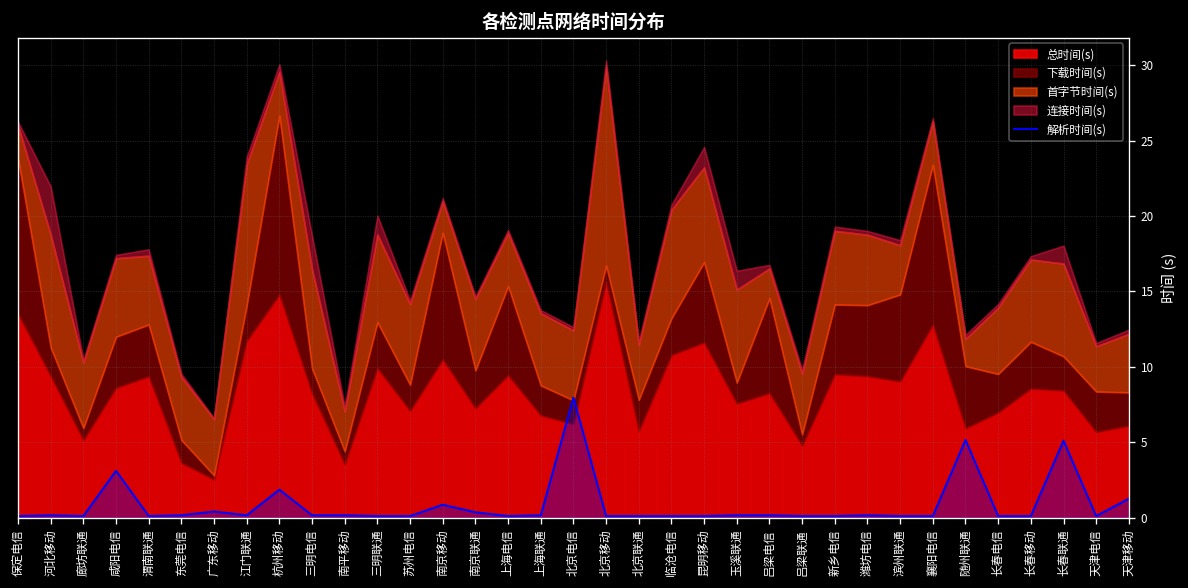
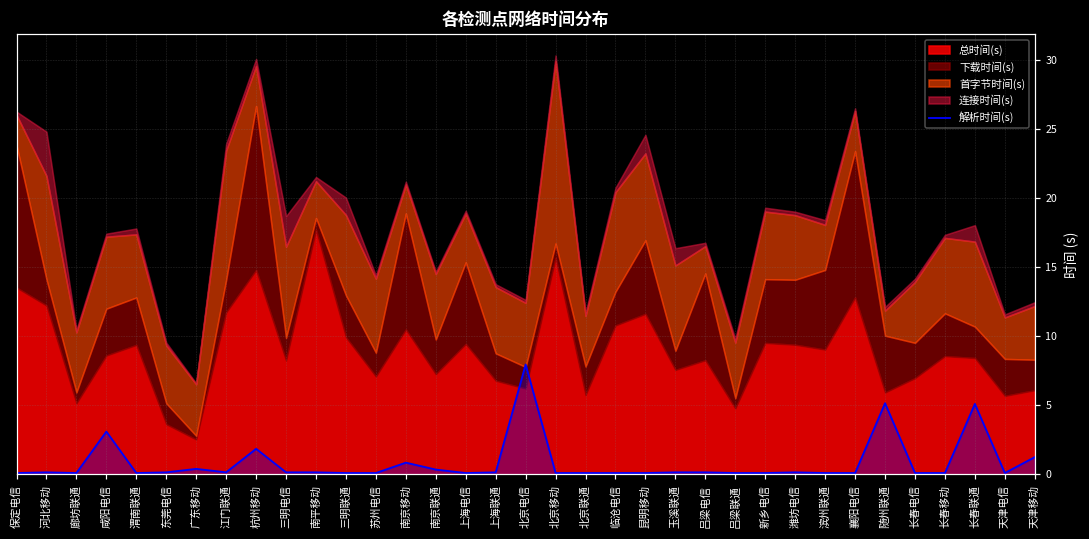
  {
    "解析时间(s)": {
      "保定电信": 0.1,
      "河北移动": 0.2,
      "廊坊联通": 0.1,
      "咸阳电信": 3.1,
      "渭南联通": 0.1,
      "东莞电信": 0.2,
      "广东移动": 0.4,
      "江门联通": 0.2,
      "杭州移动": 1.8,
      "三明电信": 0.2,
      "南平移动": 0.2,
      "三明联通": 0.1,
      "苏州电信": 0.1,
      "南京移动": 0.9,
      "南京联通": 0.4,
      "上海电信": 0.1,
      "上海联通": 0.2,
      "北京移动": 0.1,
      "北京联通": 0.1,
      "临沧电信": 0.1,
      "昆明移动": 0.1,
      "玉溪联通": 0.2,
      "吕梁电信": 0.2,
      "吕梁联通": 0.1,
      "新乡电信": 0.1,
      "潍坊电信": 0.2,
      "滨州联通": 0.1,
      "襄阳电信": 0.1,
      "随州联通": 5.1,
      "长春电信": 0.1,
      "长春移动": 0.1,
      "长春联通": 5.1,
      "天津电信": 0.1,
      "天津移动": 1.3
    },
    "总时间(s)": {
      "保定电信": 13.5,
-     "河北移动": 9.4,
+     "河北移动": 12.2,
      "廊坊联通": 5.1,
      "咸阳电信": 8.6,
      "渭南联通": 9.4,
      "东莞电信": 3.6,
      "广东移动": 2.5,
      "江门联通": 11.7,
      "杭州移动": 14.8,
      "三明电信": 8.2,
-     "南平移动": 3.5,
+     "南平移动": 17.7,
      "三明联通": 9.9,
      "苏州电信": 7.1,
      "南京移动": 10.5,
      "南京联通": 7.2,
      "上海电信": 9.4,
      "上海联通": 6.8,
      "北京电信": 6.2,
      "北京移动": 15.7,
      "北京联通": 5.7,
      "临沧电信": 10.8,
      "昆明移动": 11.6,
      "玉溪联通": 7.6,
      "吕梁电信": 8.3,
      "吕梁联通": 4.8,
      "新乡电信": 9.5,
      "潍坊电信": 9.4,
      "滨州联通": 9.0,
      "襄阳电信": 12.8,
      "随州联通": 5.9,
      "长春电信": 7.0,
      "长春移动": 8.6,
      "长春联通": 8.4,
      "天津电信": 5.7,
      "天津移动": 6.1
    },
    "首字节时间(s)": {
      "保定电信": 2.2,
      "河北移动": 7.5,
      "咸阳电信": 5.2,
      "渭南联通": 4.6,
      "东莞电信": 4.2,
      "江门联通": 9.4,
      "杭州移动": 2.9,
      "三明电信": 6.6,
      "南平移动": 2.7,
      "三明联通": 5.8,
      "苏州电信": 5.4,
      "南京移动": 2.1,
      "上海联通": 4.8,
      "北京电信": 4.6,
      "北京移动": 13.2,
      "北京联通": 3.7,
      "临沧电信": 7.2,
      "昆明移动": 6.3,
      "玉溪联通": 6.2,
      "吕梁电信": 2.0,
      "吕梁联通": 4.0,
      "新乡电信": 4.9,
      "潍坊电信": 4.7,
      "滨州联通": 3.3,
      "随州联通": 1.8,
      "长春电信": 4.4,
      "长春移动": 5.5,
      "长春联通": 6.1,
      "天津电信": 3.0,
      "天津移动": 3.9
    }
  }
